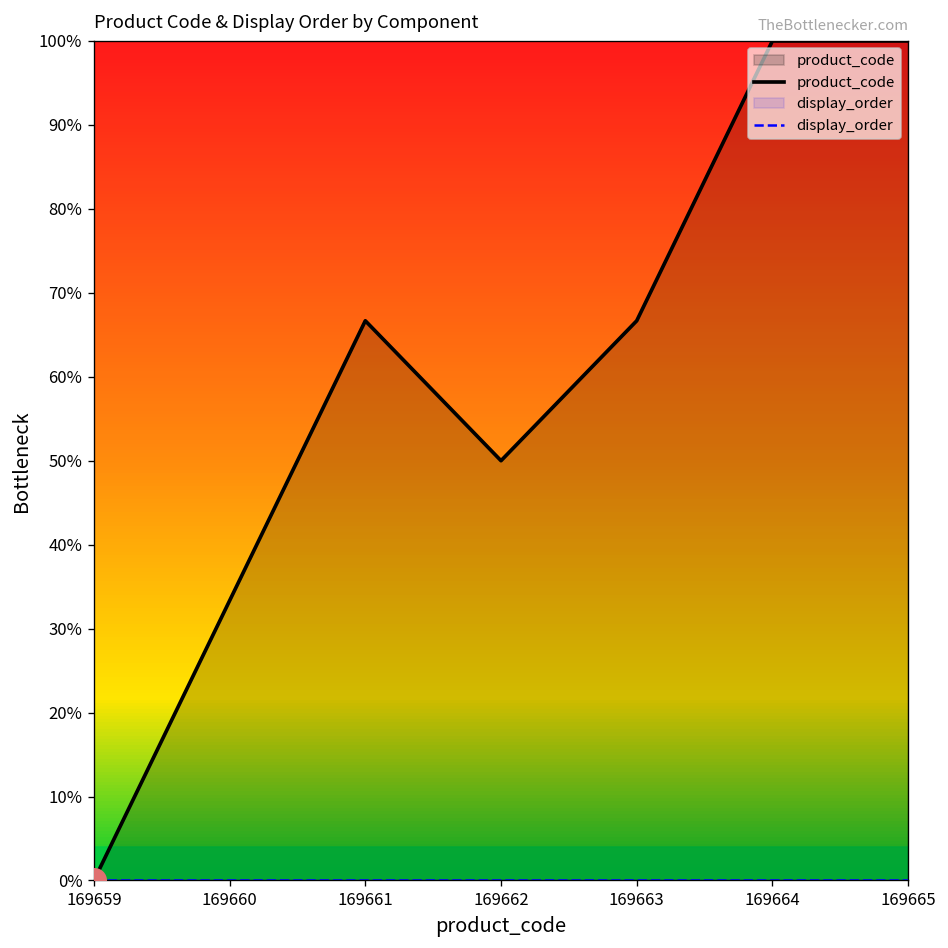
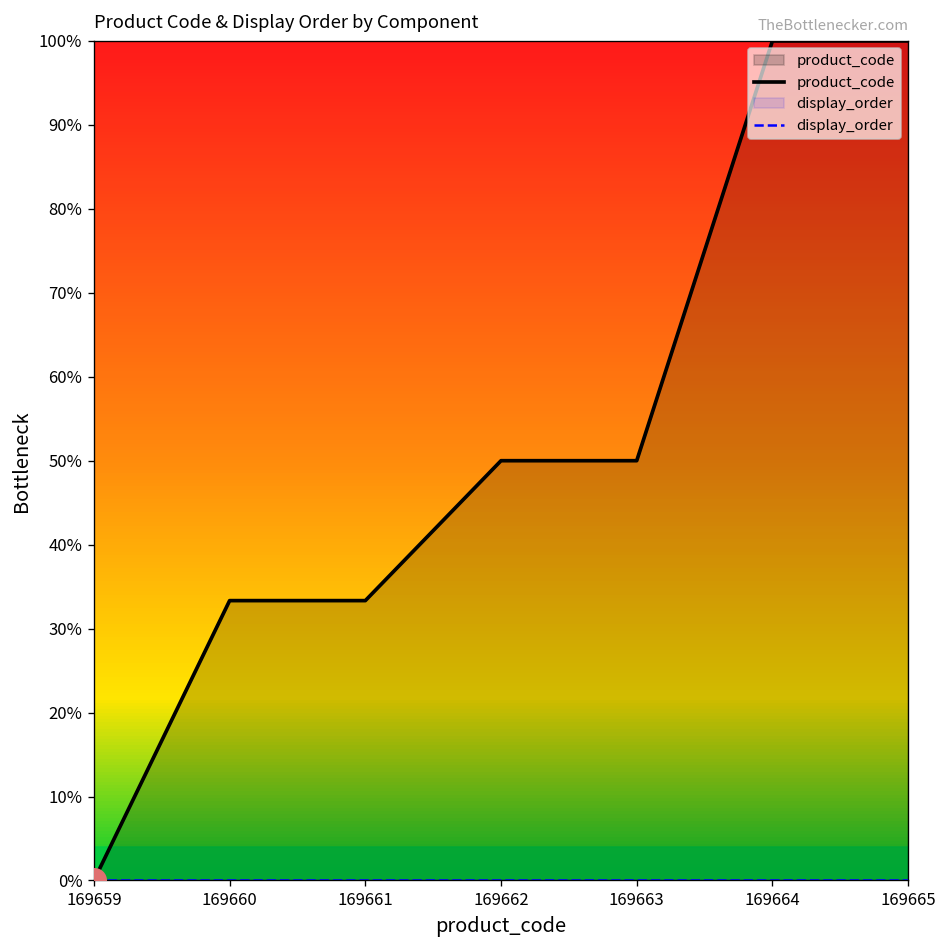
  {
    "product_code": {
      "169660": "33%",
-     "169661": "67%",
+     "169661": "33%",
      "169662": "50%",
-     "169663": "67%",
+     "169663": "50%",
      "169664": "100%",
      "169665": "100%"
    }
  }
